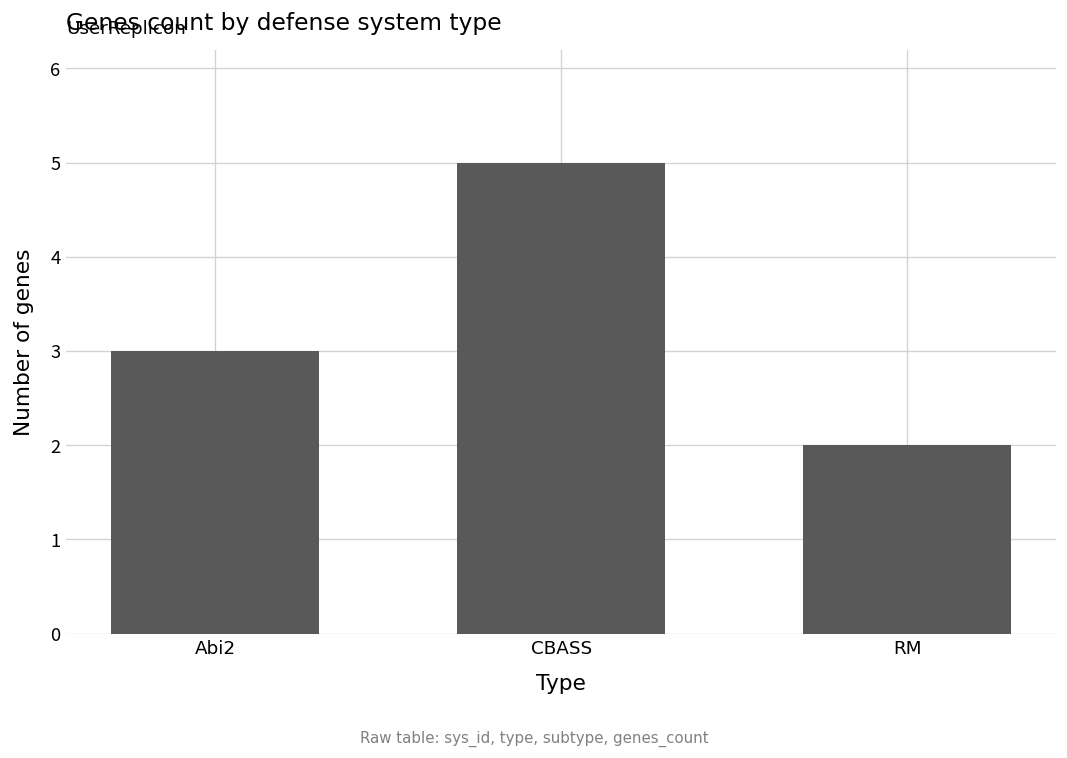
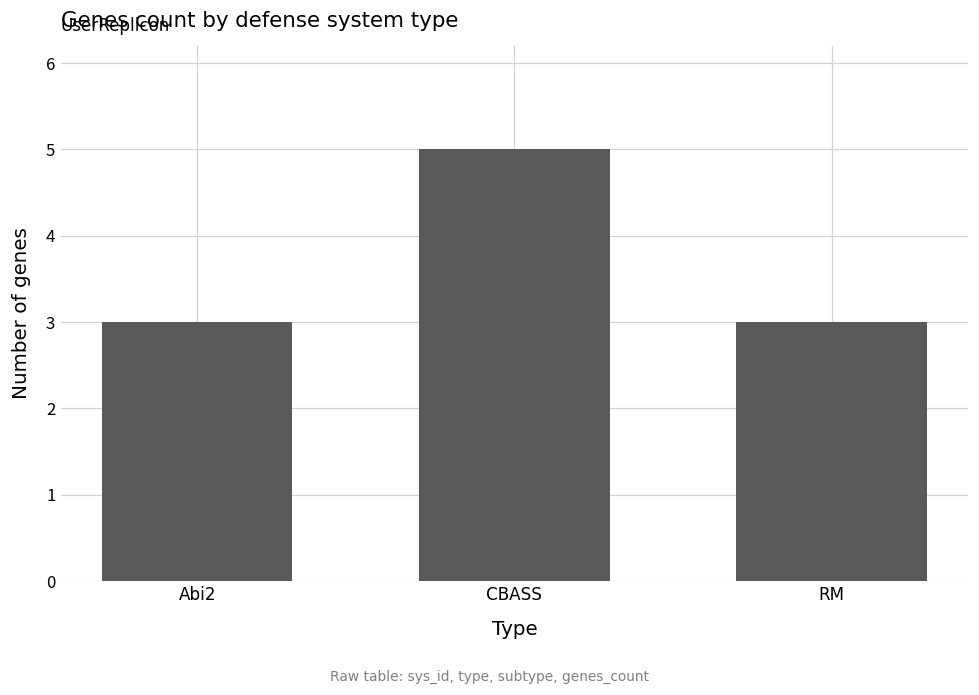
  {
    "Abi2": 3,
    "CBASS": 5,
-   "RM": 2
+   "RM": 3
  }
